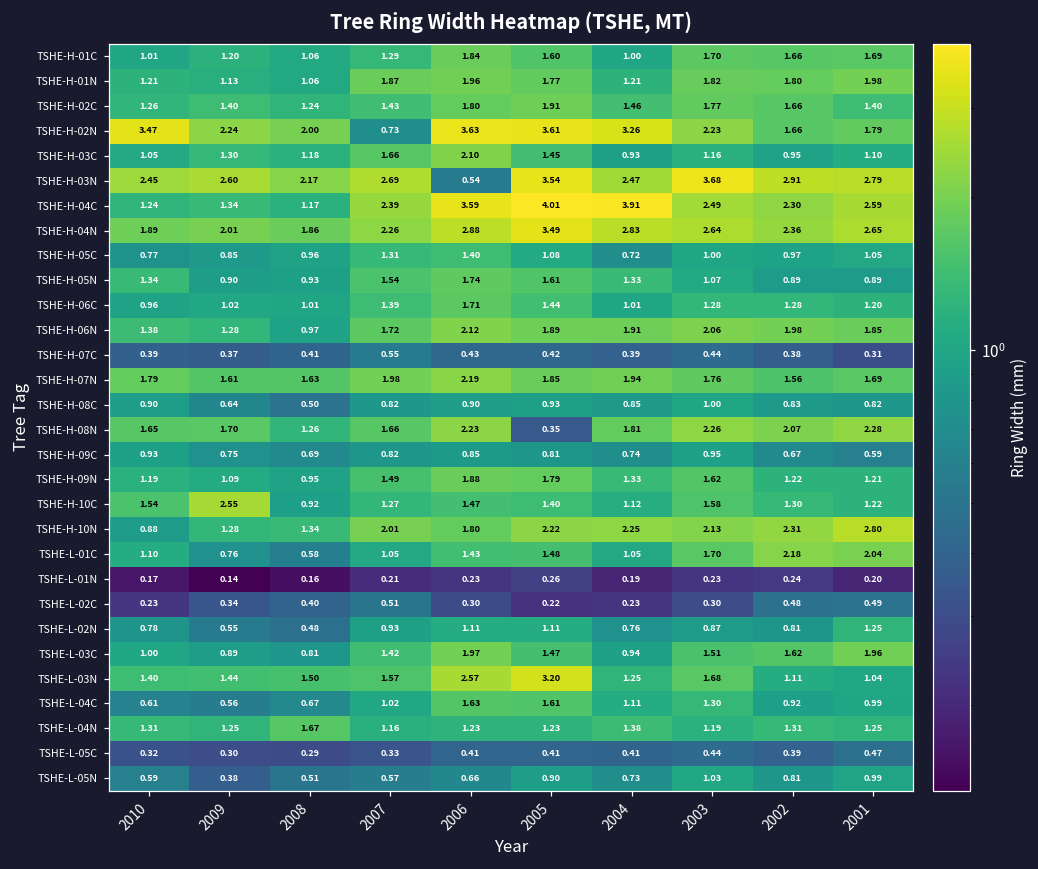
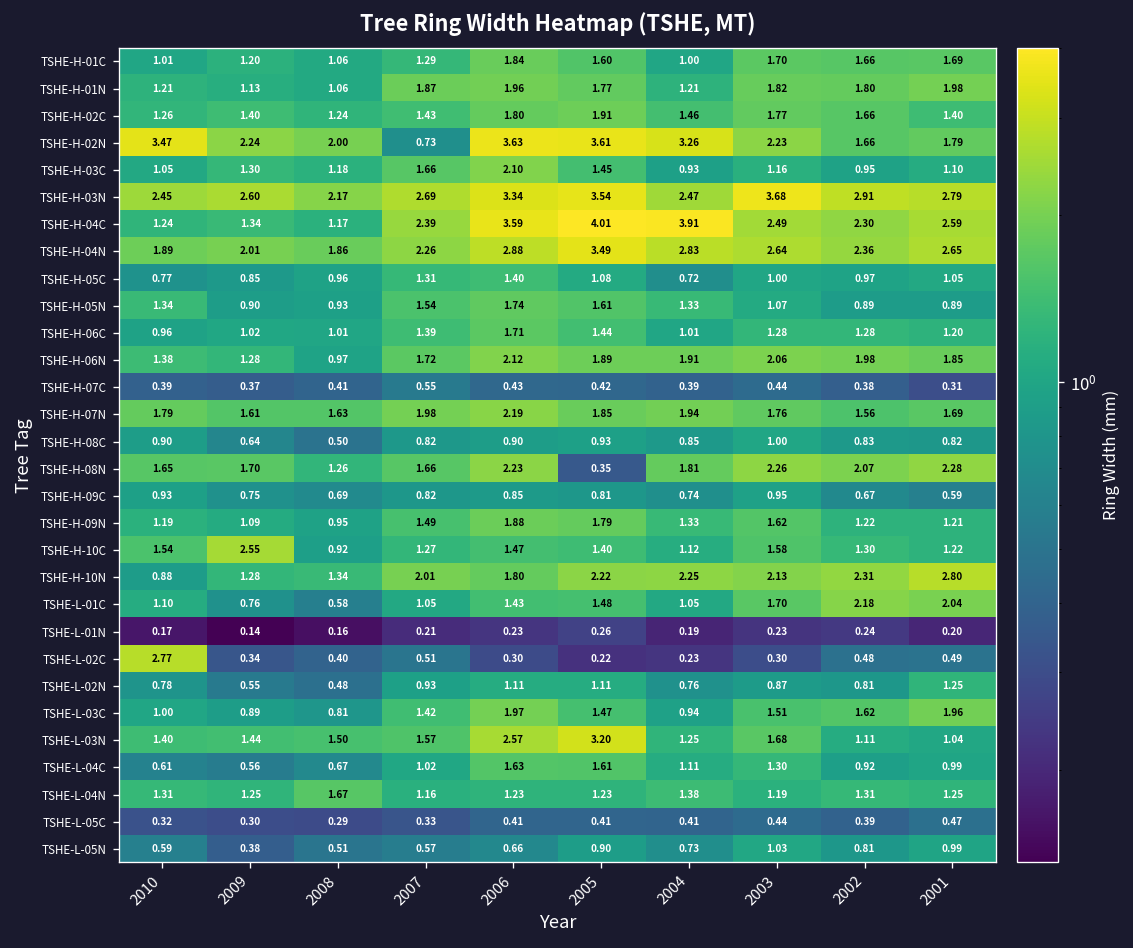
  {
    "TSHE-H-03N": {
      "2010": 2.45,
      "2009": 2.60,
      "2008": 2.17,
      "2007": 2.69,
-     "2006": 0.54,
+     "2006": 3.34,
      "2005": 3.54,
      "2004": 2.47,
      "2003": 3.68,
      "2002": 2.91,
      "2001": 2.79
    },
    "TSHE-L-02C": {
-     "2010": 0.23,
+     "2010": 2.77,
      "2009": 0.34,
      "2008": 0.40,
      "2007": 0.51,
      "2006": 0.30,
      "2005": 0.22,
      "2004": 0.23,
      "2003": 0.30,
      "2002": 0.48,
      "2001": 0.49
    }
  }
